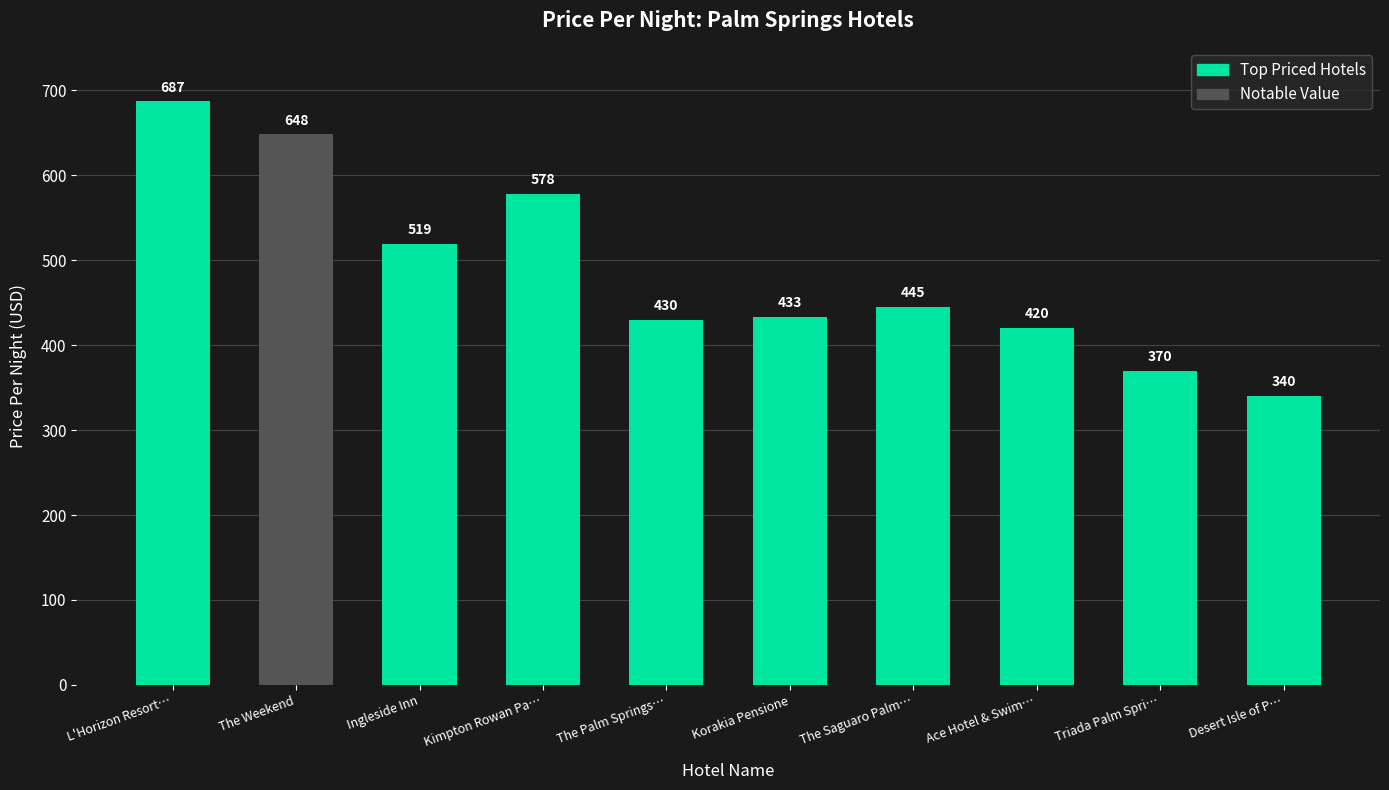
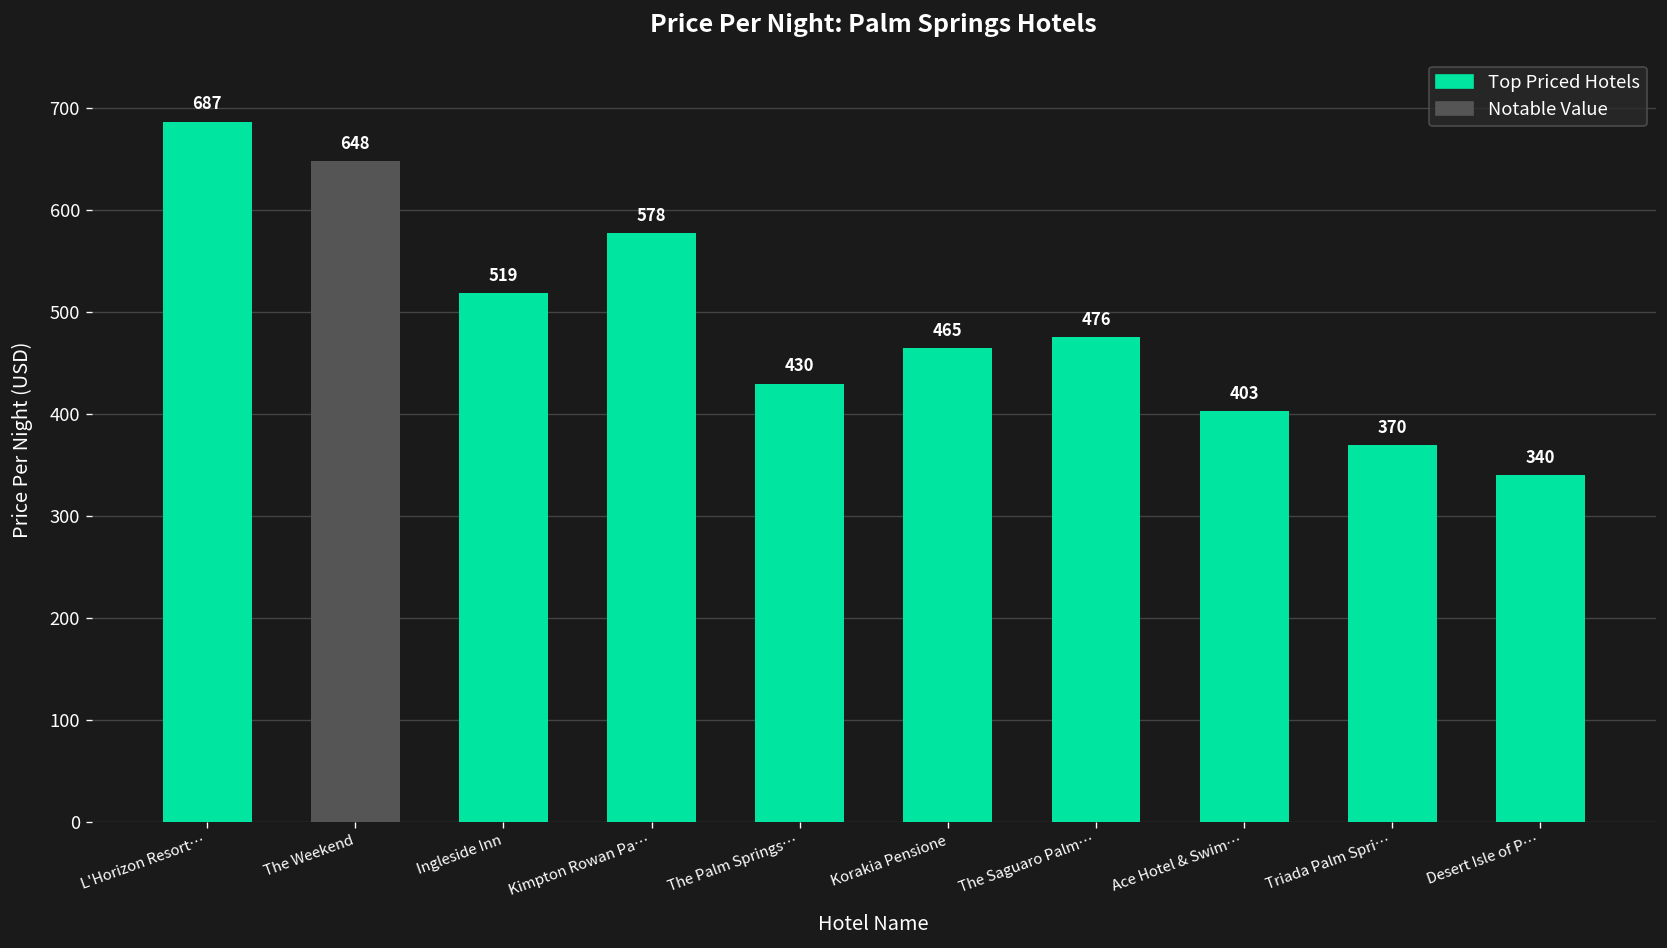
  {
    "L'Horizon Resort…": 687,
    "The Weekend": 648,
    "Ingleside Inn": 519,
    "Kimpton Rowan Pa…": 578,
    "The Palm Springs…": 430,
-   "Korakia Pensione": 433,
-   "The Saguaro Palm…": 445,
-   "Ace Hotel & Swim…": 420,
+   "Korakia Pensione": 465,
+   "The Saguaro Palm…": 476,
+   "Ace Hotel & Swim…": 403,
    "Triada Palm Spri…": 370,
    "Desert Isle of P…": 340
  }
